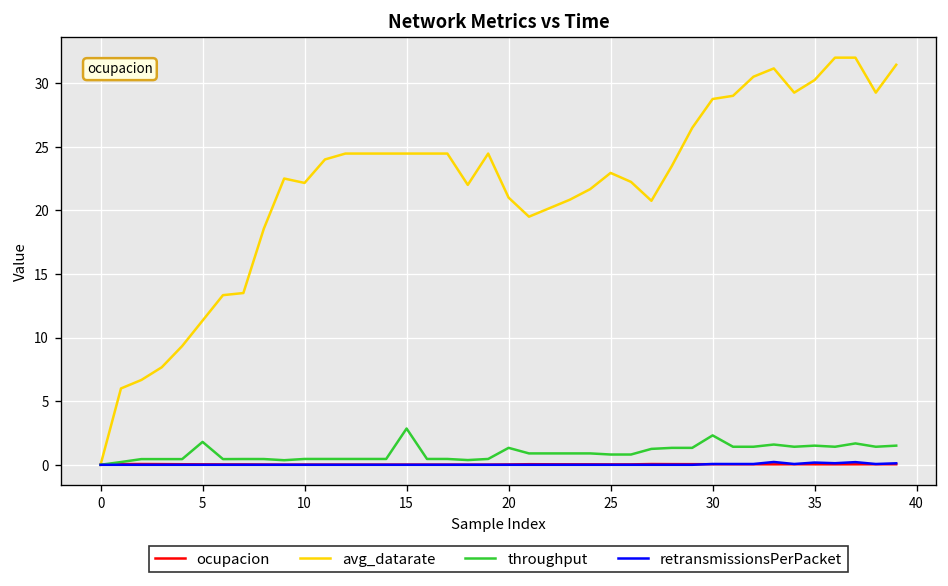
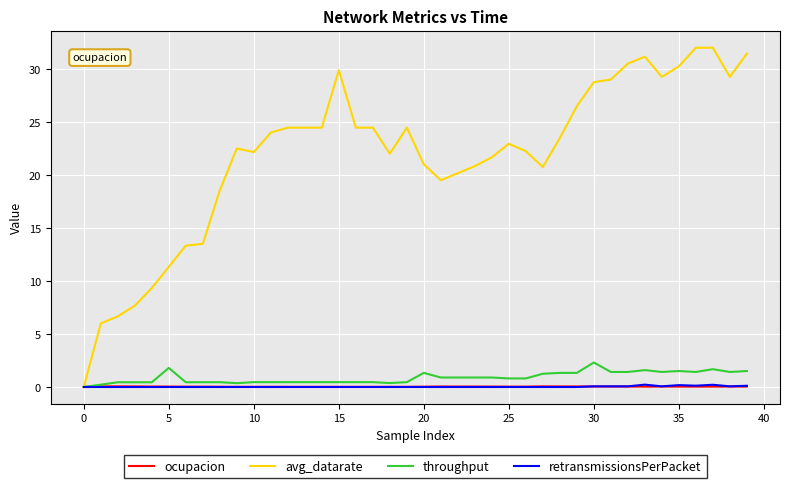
  {
    "avg_datarate": {
      "5": 11.3,
      "10": 22.2,
-     "15": 24.5,
+     "15": 29.9,
      "20": 21.0,
      "25": 22.9,
      "30": 28.8,
      "35": 30.2
    },
    "throughput": {
      "5": 1.8,
      "10": 0.5,
-     "15": 2.9,
+     "15": 0.5,
      "20": 1.3,
      "25": 0.8,
      "30": 2.3,
      "35": 1.5
    }
  }
